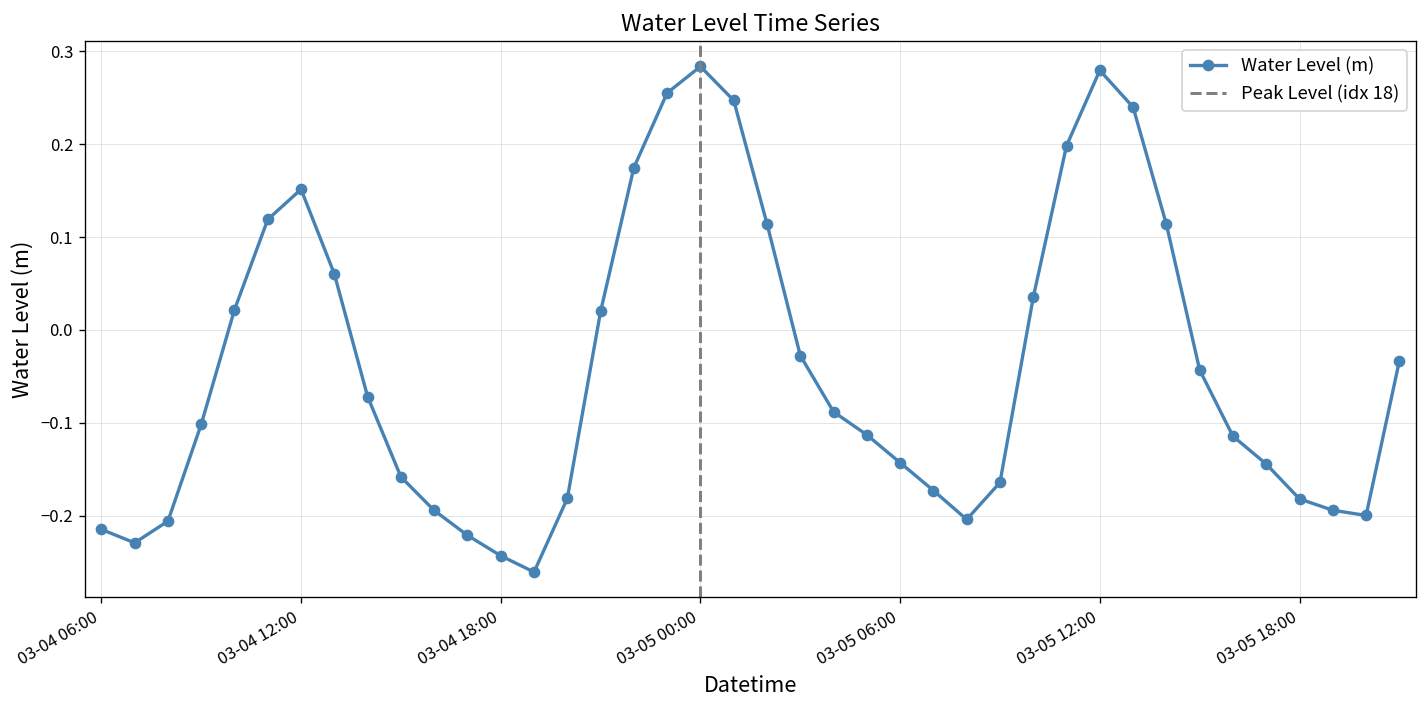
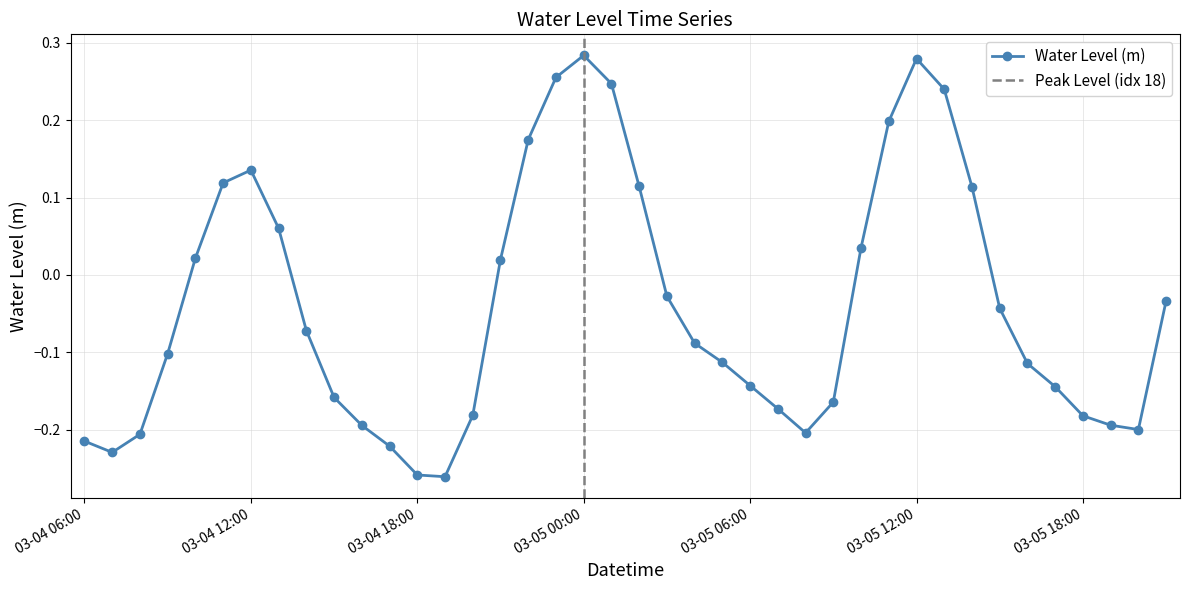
  {
    "03-04 06:00": -0.21,
-   "03-04 12:00": 0.15,
-   "03-04 18:00": -0.24,
+   "03-04 12:00": 0.14,
+   "03-04 18:00": -0.26,
    "03-05 00:00": 0.28,
    "03-05 06:00": -0.14,
    "03-05 12:00": 0.28,
    "03-05 18:00": -0.18
  }
